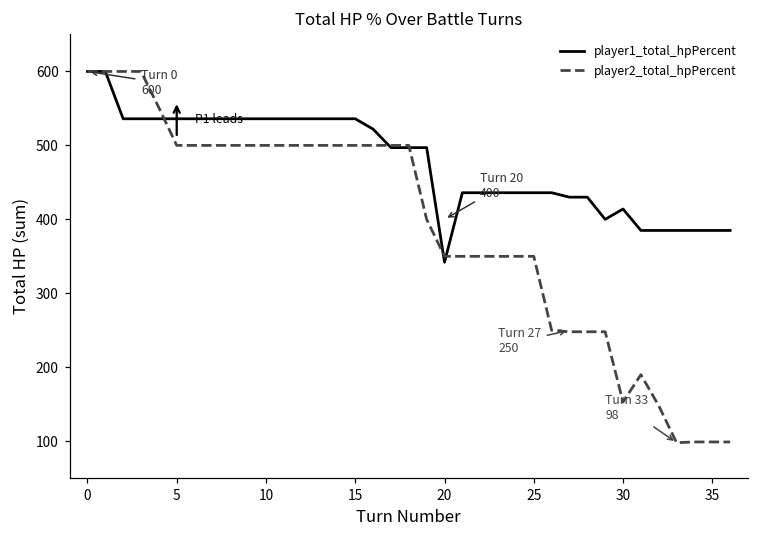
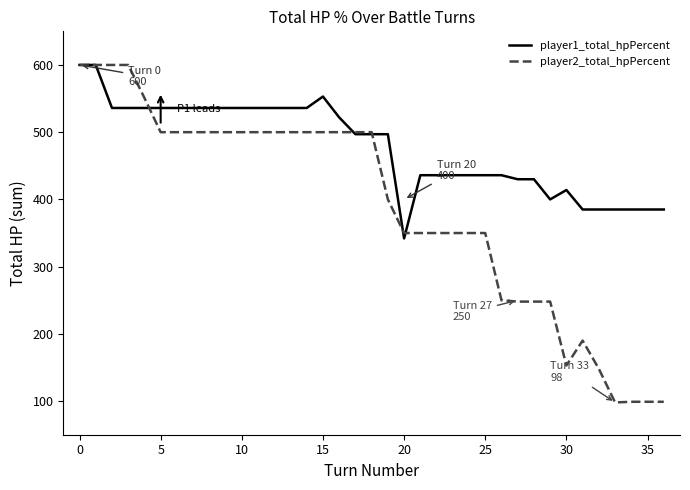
  {
    "player1_total_hpPercent": {
      "5": 540,
      "10": 540,
-     "15": 540,
+     "15": 550,
      "20": 340,
      "25": 440,
      "30": 410,
      "35": 390
    },
    "player2_total_hpPercent": {
      "5": 500,
      "10": 500,
      "15": 500,
      "20": 350,
      "25": 350,
      "35": 100
    }
  }
